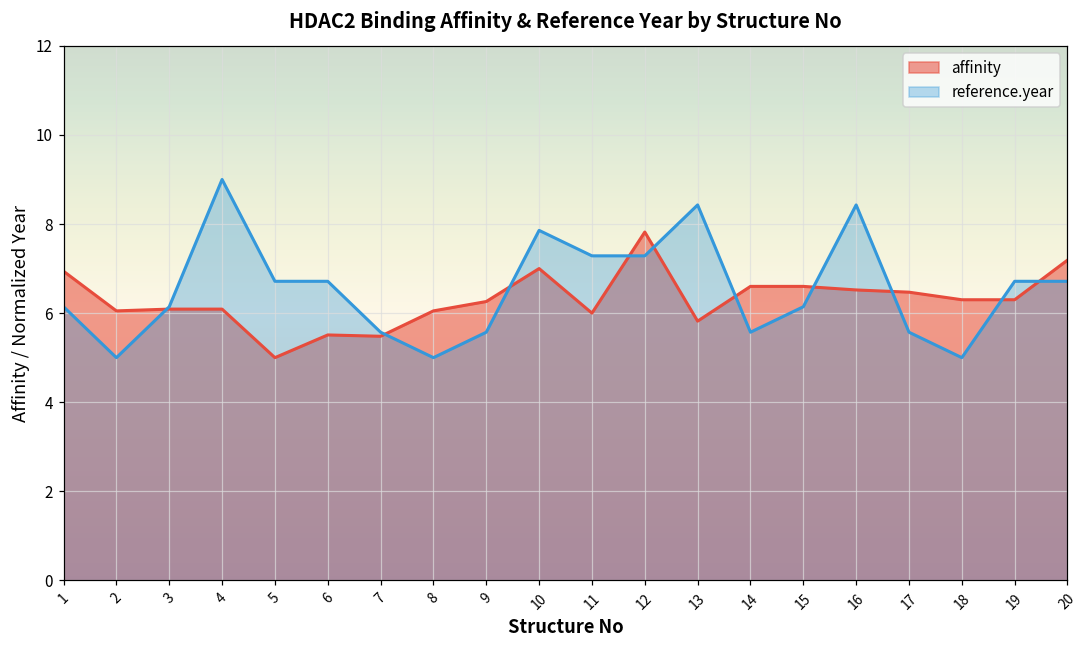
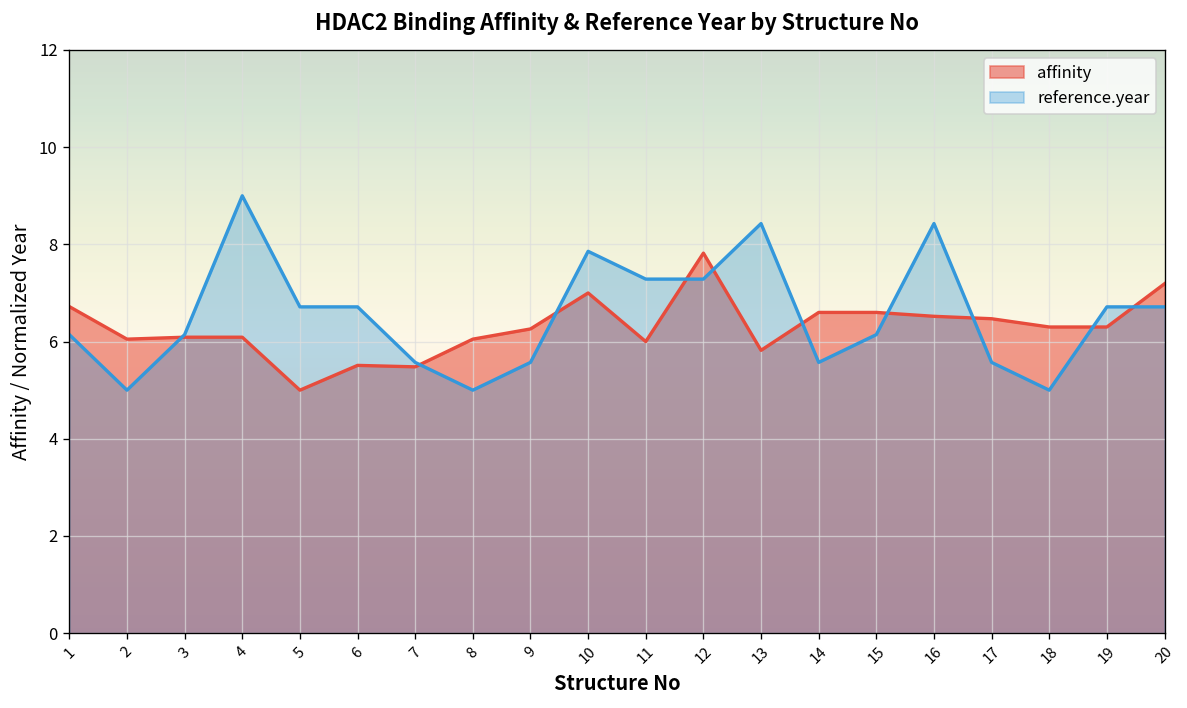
  {
    "affinity": {
-     "1": 6.9,
+     "1": 6.7,
      "2": 6.1,
      "4": 6.1,
      "5": 5.0,
      "6": 5.5,
      "7": 5.5,
      "8": 6.1,
      "9": 6.3,
      "10": 7.0,
      "11": 6.0,
      "12": 7.8,
      "13": 5.8,
      "14": 6.6,
      "15": 6.6,
      "16": 6.5,
      "17": 6.5,
      "18": 6.3,
      "19": 6.3,
      "20": 7.2
    },
    "reference.year": {
      "1": 6.1,
      "2": 5.0,
      "4": 9.0,
      "5": 6.7,
      "6": 6.7,
      "7": 5.6,
      "8": 5.0,
      "9": 5.6,
      "10": 7.9,
      "11": 7.3,
      "12": 7.3,
      "13": 8.4,
      "14": 5.6,
      "15": 6.1,
      "16": 8.4,
      "17": 5.6,
      "18": 5.0,
      "19": 6.7,
      "20": 6.7
    }
  }
